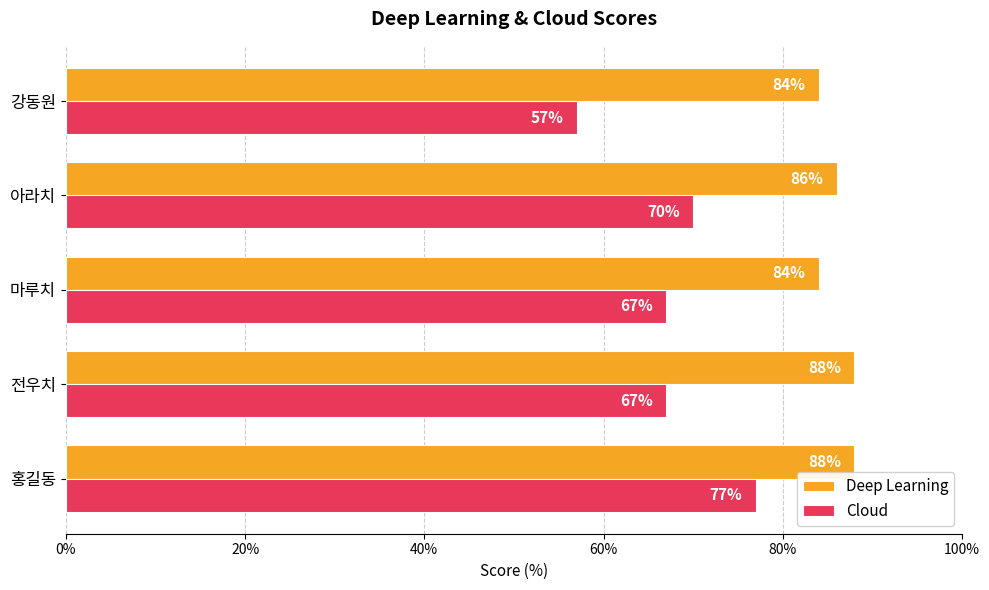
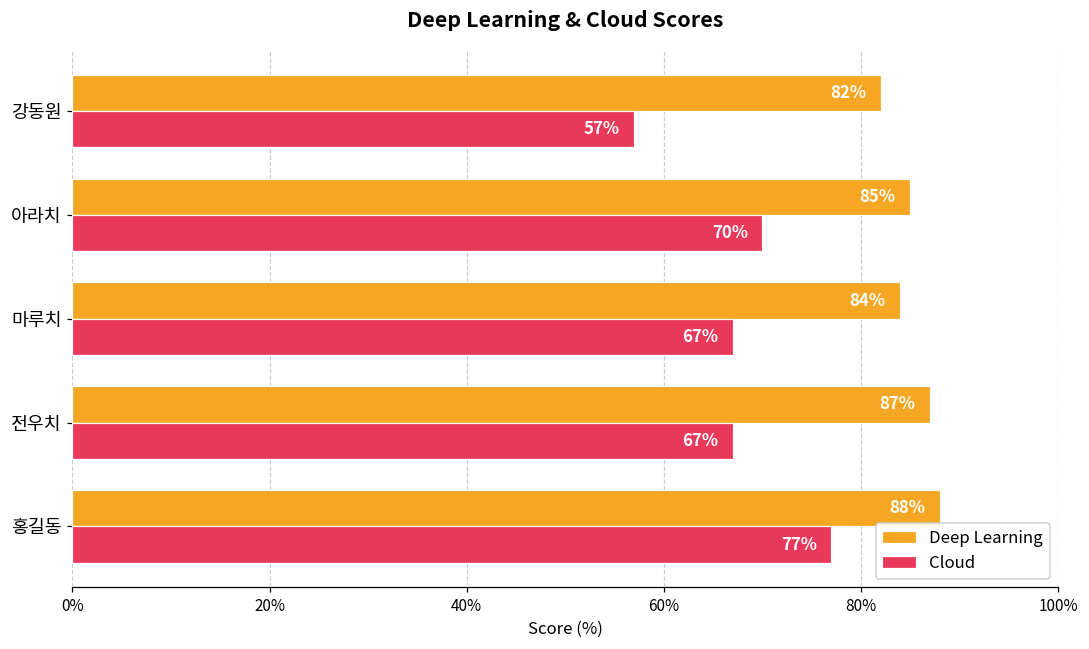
  {
    "Deep Learning": {
-     "강동원": "84%",
-     "아라치": "86%",
+     "강동원": "82%",
+     "아라치": "85%",
      "마루치": "84%",
-     "전우치": "88%",
+     "전우치": "87%",
      "홍길동": "88%"
    },
    "Cloud": {
      "강동원": "57%",
      "아라치": "70%",
      "마루치": "67%",
      "전우치": "67%",
      "홍길동": "77%"
    }
  }
